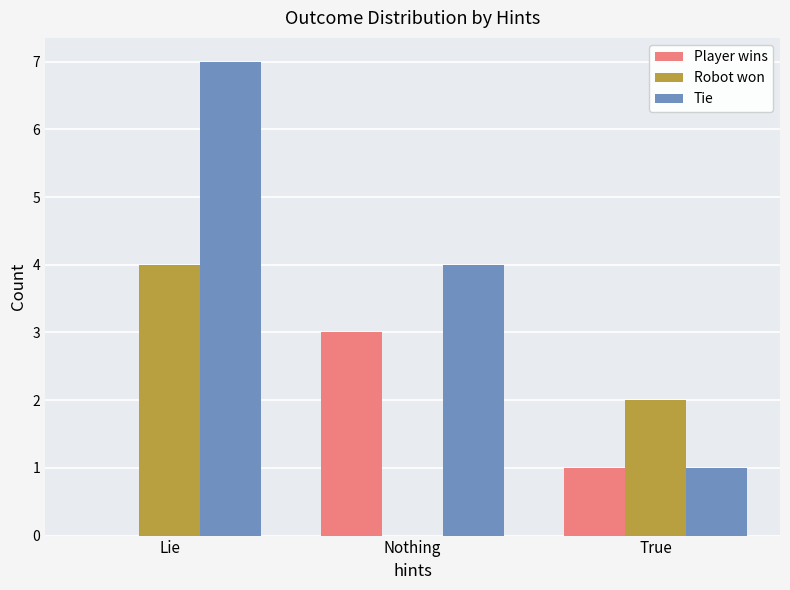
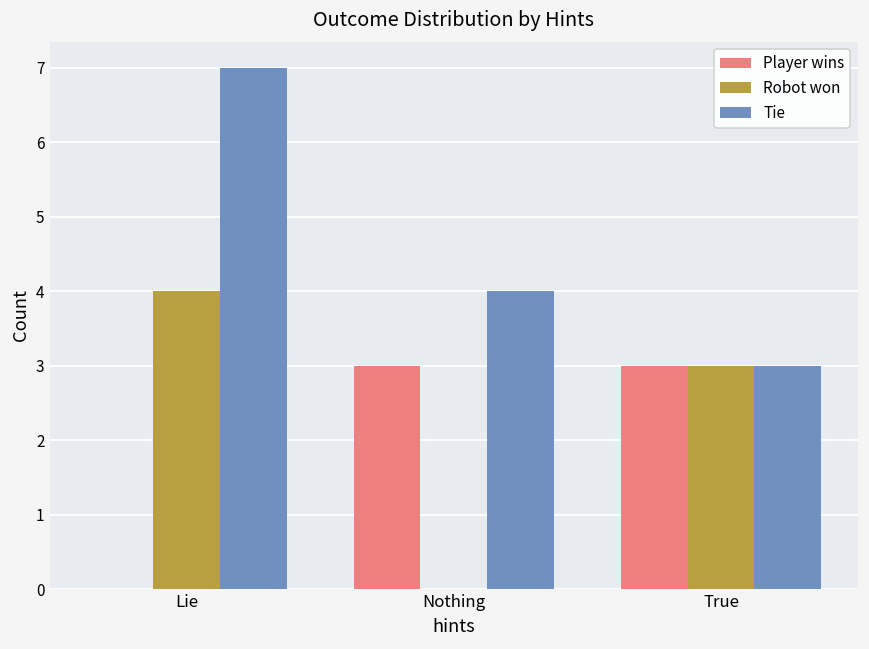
  {
    "Player wins": {
      "Lie": 0,
      "Nothing": 3,
-     "True": 1
+     "True": 3
    },
    "Robot won": {
      "Lie": 4,
      "Nothing": 0,
-     "True": 2
+     "True": 3
    },
    "Tie": {
      "Lie": 7,
      "Nothing": 4,
-     "True": 1
+     "True": 3
    }
  }
